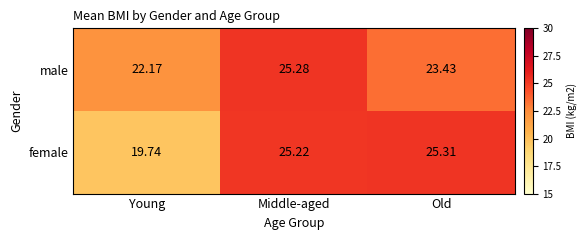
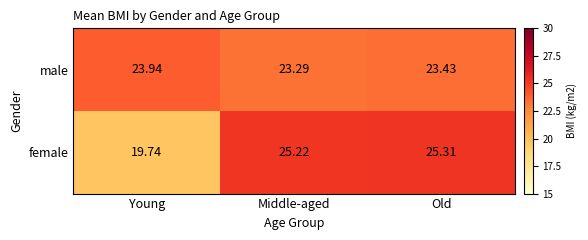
  {
    "male": {
-     "Young": 22.17,
-     "Middle-aged": 25.28,
+     "Young": 23.94,
+     "Middle-aged": 23.29,
      "Old": 23.43
    },
    "female": {
      "Young": 19.74,
      "Middle-aged": 25.22,
      "Old": 25.31
    }
  }
